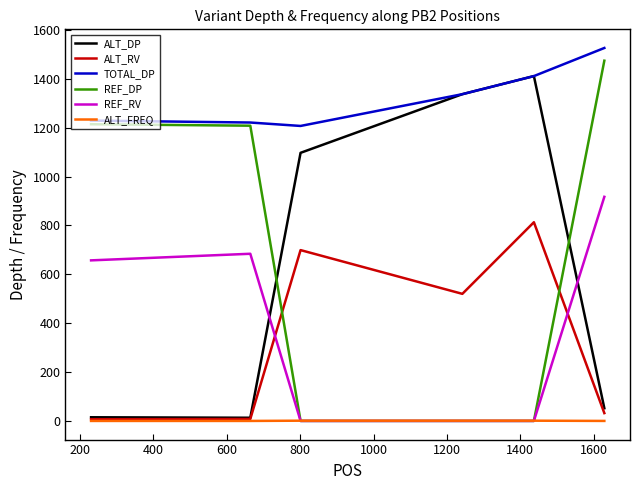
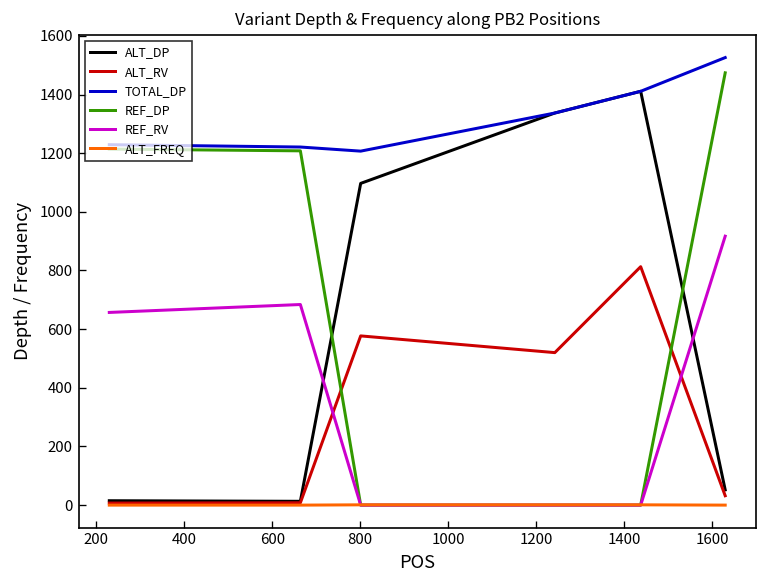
  {
    "ALT_DP": {
      "800": 1100
    },
    "ALT_RV": {
-     "800": 700
+     "800": 580
    },
    "TOTAL_DP": {
      "800": 1210
    }
  }
